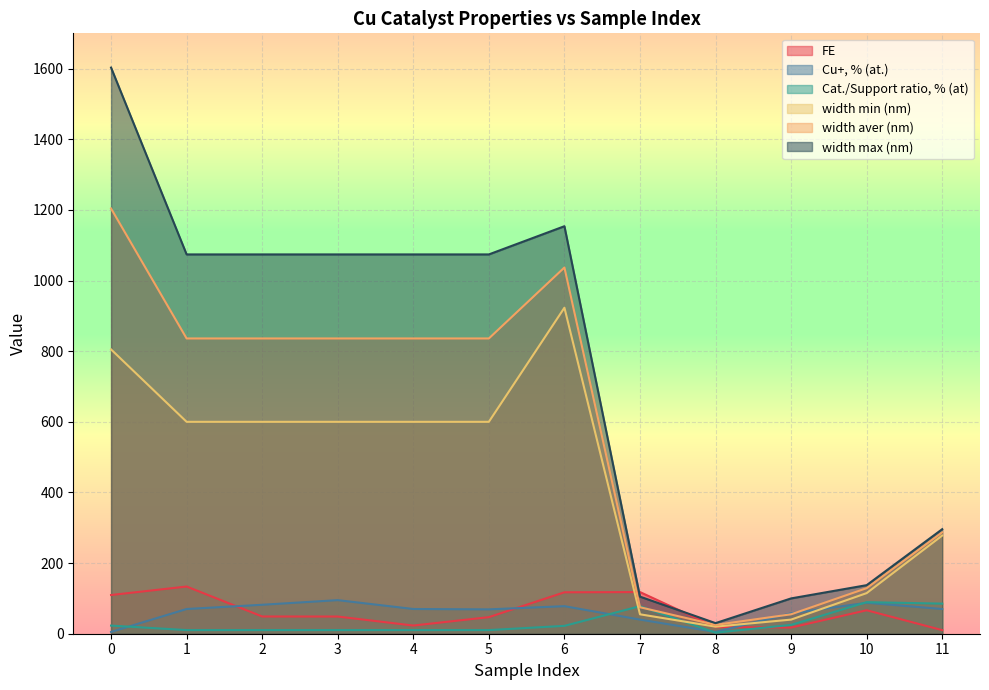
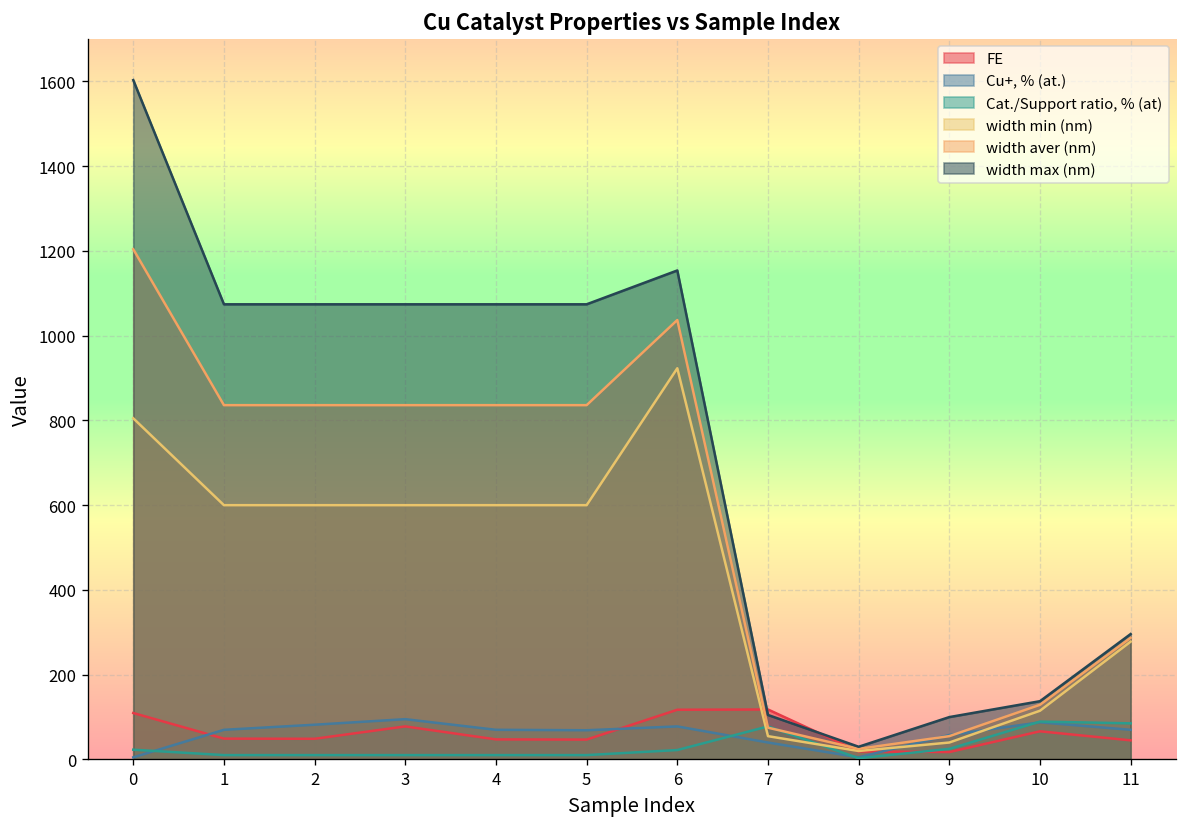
  {
    "FE": {
      "0": 110,
-     "1": 130,
+     "1": 50,
      "2": 50,
-     "3": 50,
-     "4": 20,
+     "3": 80,
+     "4": 50,
      "5": 50,
      "6": 120,
      "7": 120,
      "9": 20,
      "10": 70,
-     "11": 10
+     "11": 50
    },
    "width max (nm)": {
      "0": 1600,
      "1": 1070,
      "2": 1070,
      "3": 1070,
      "4": 1070,
      "5": 1070,
      "6": 1150,
      "7": 110,
      "9": 100,
      "10": 140,
      "11": 300
    }
  }
